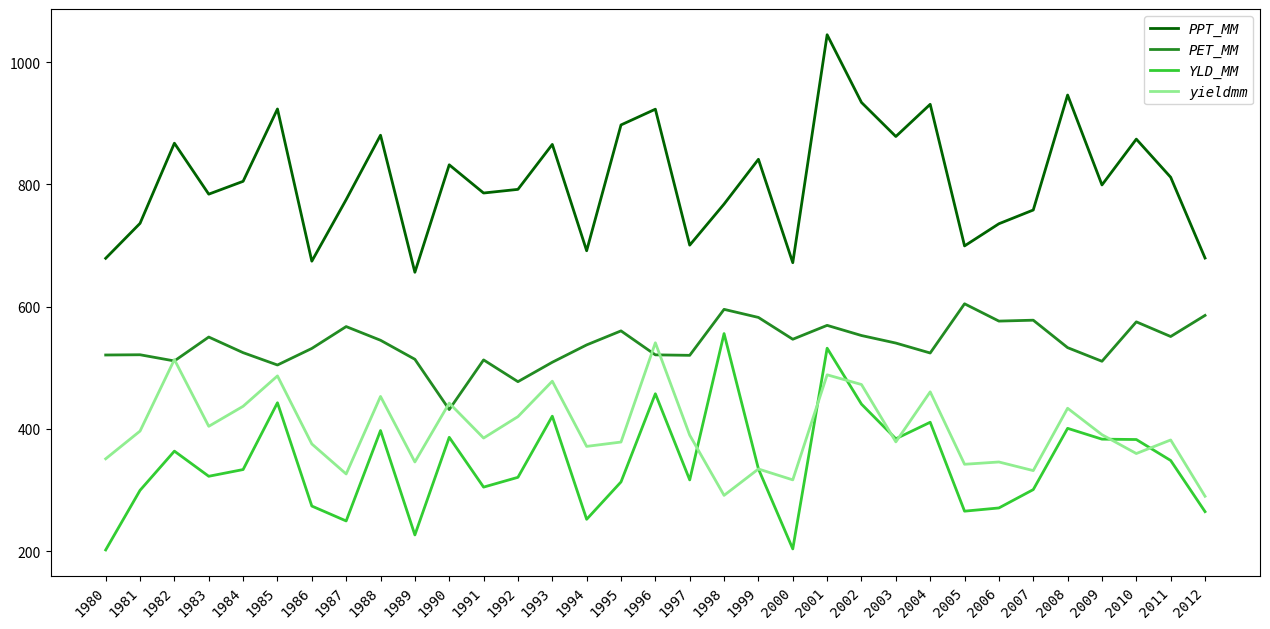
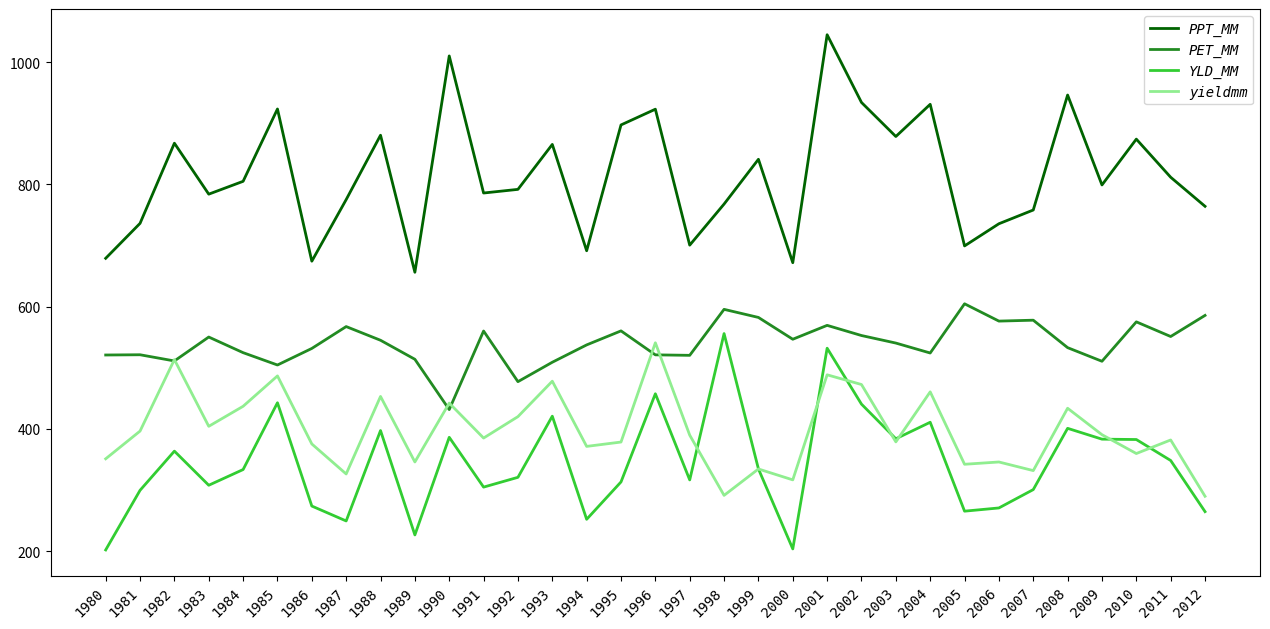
  {
    "PPT_MM": {
      "1980": 680,
      "1981": 740,
      "1982": 870,
      "1983": 780,
      "1984": 810,
      "1985": 920,
      "1986": 670,
      "1987": 780,
      "1988": 880,
      "1989": 660,
-     "1990": 830,
+     "1990": 1010,
      "1991": 790,
      "1992": 790,
      "1993": 870,
      "1994": 690,
      "1995": 900,
      "1996": 920,
      "1997": 700,
      "1998": 770,
      "1999": 840,
      "2000": 670,
      "2001": 1040,
      "2002": 930,
      "2003": 880,
      "2004": 930,
      "2005": 700,
      "2006": 740,
      "2007": 760,
      "2008": 950,
      "2009": 800,
      "2010": 870,
      "2011": 810,
-     "2012": 680
+     "2012": 760
    },
    "PET_MM": {
      "1980": 520,
      "1981": 520,
      "1983": 550,
      "1984": 520,
      "1985": 500,
      "1986": 530,
      "1987": 570,
      "1988": 540,
      "1989": 510,
      "1990": 430,
-     "1991": 510,
+     "1991": 560,
      "1992": 480,
      "1993": 510,
      "1994": 540,
      "1995": 560,
      "1996": 520,
      "1997": 520,
      "1998": 600,
      "1999": 580,
      "2000": 550,
      "2001": 570,
      "2002": 550,
      "2003": 540,
      "2004": 520,
      "2005": 600,
      "2006": 580,
      "2007": 580,
      "2008": 530,
      "2009": 510,
      "2010": 580,
      "2011": 550,
      "2012": 590
    },
    "YLD_MM": {
      "1980": 200,
      "1981": 300,
      "1982": 360,
-     "1983": 320,
+     "1983": 310,
      "1984": 330,
      "1985": 440,
      "1986": 270,
      "1987": 250,
      "1988": 400,
      "1989": 230,
      "1990": 390,
      "1991": 300,
      "1992": 320,
      "1993": 420,
      "1994": 250,
      "1995": 310,
      "1996": 460,
      "1997": 320,
      "1998": 560,
      "2000": 200,
      "2001": 530,
      "2002": 440,
      "2003": 380,
      "2004": 410,
      "2005": 270,
      "2006": 270,
      "2007": 300,
      "2008": 400,
      "2009": 380,
      "2010": 380,
      "2011": 350,
      "2012": 260
    },
    "yieldmm": {
      "1980": 350,
      "1981": 400,
      "1983": 400,
      "1984": 440,
      "1985": 490,
      "1986": 380,
      "1987": 330,
      "1988": 450,
      "1989": 350,
      "1990": 440,
      "1991": 380,
      "1992": 420,
      "1993": 480,
      "1994": 370,
      "1995": 380,
      "1996": 540,
      "1997": 390,
      "1998": 290,
      "2000": 320,
      "2001": 490,
      "2002": 470,
      "2003": 380,
      "2004": 460,
      "2005": 340,
      "2006": 350,
      "2007": 330,
      "2008": 430,
      "2009": 390,
      "2010": 360,
      "2011": 380,
      "2012": 290
    }
  }
